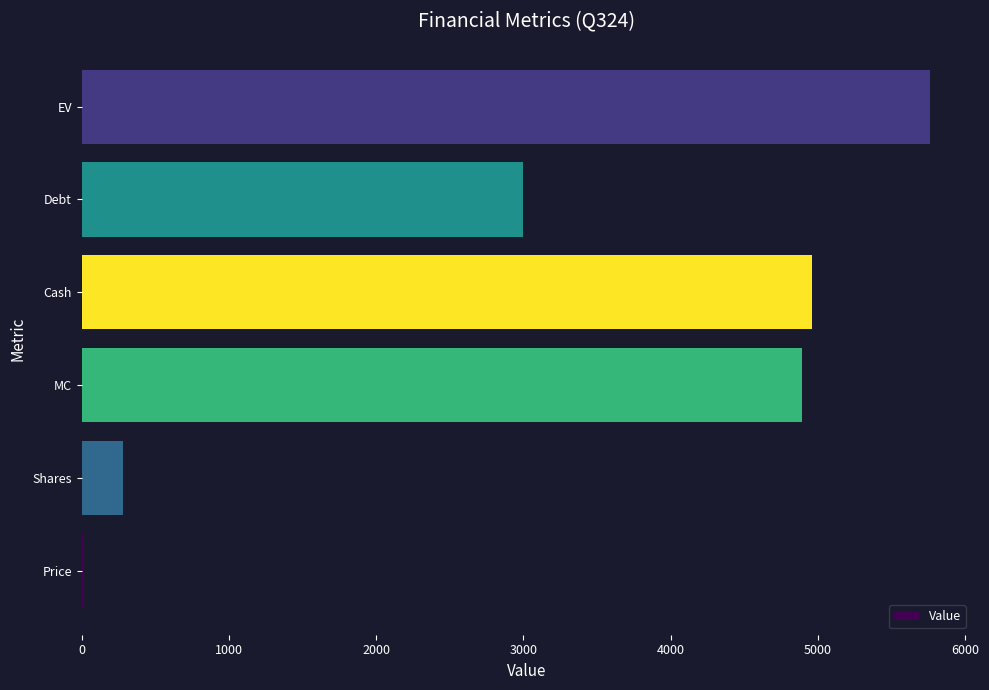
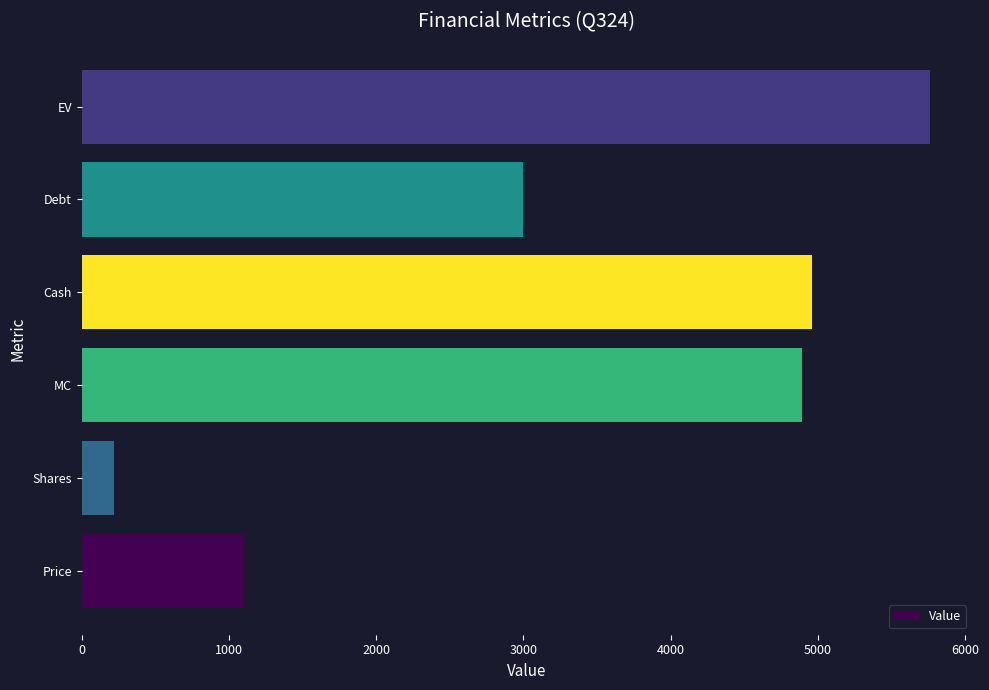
  {
    "EV": 5760,
    "Debt": 3000,
    "Cash": 4960,
    "MC": 4890,
-   "Shares": 280,
-   "Price": 20
+   "Shares": 220,
+   "Price": 1100
  }
